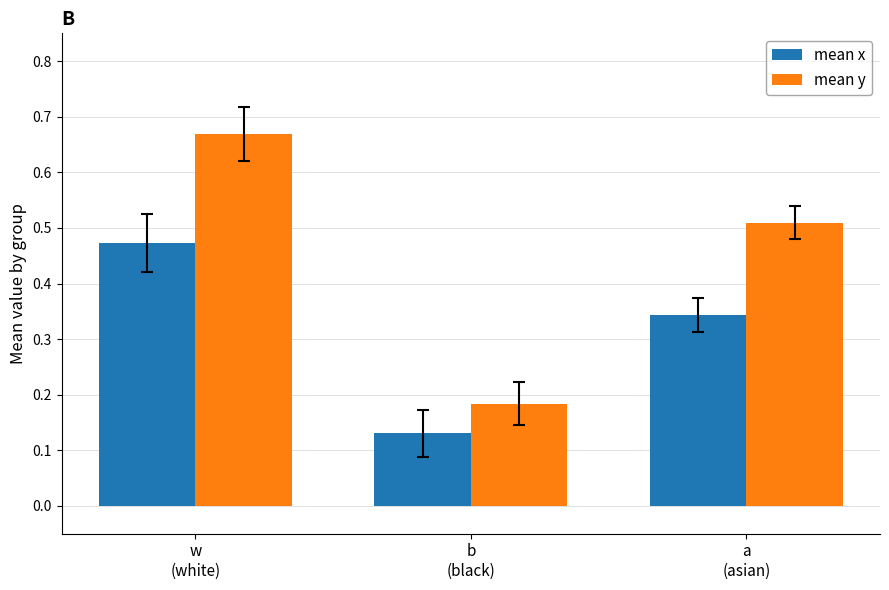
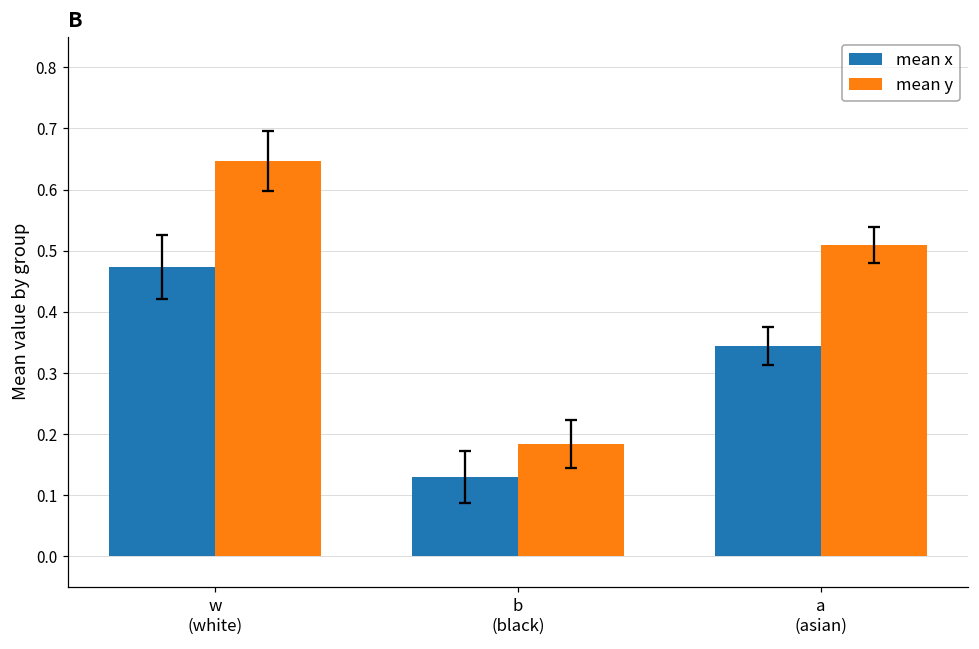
  {
    "mean y": {
-     "w (white)": 0.67,
+     "w (white)": 0.65,
      "b (black)": 0.18,
      "a (asian)": 0.51
    }
  }
